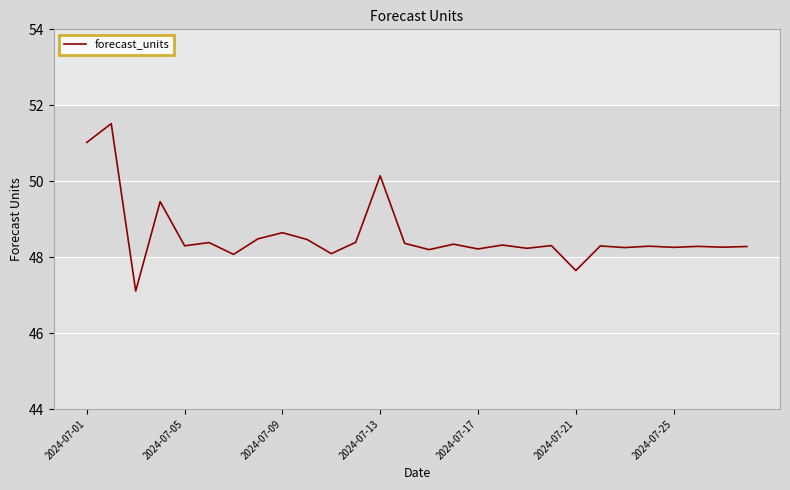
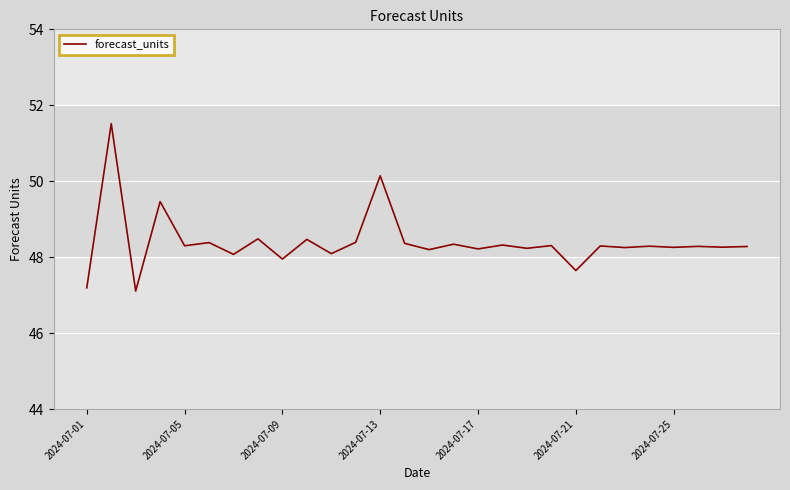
  {
-   "2024-07-01": 51.0,
+   "2024-07-01": 47.2,
    "2024-07-05": 48.3,
-   "2024-07-09": 48.6,
+   "2024-07-09": 47.9,
    "2024-07-13": 50.1,
    "2024-07-17": 48.2,
    "2024-07-21": 47.6,
    "2024-07-25": 48.3
  }
